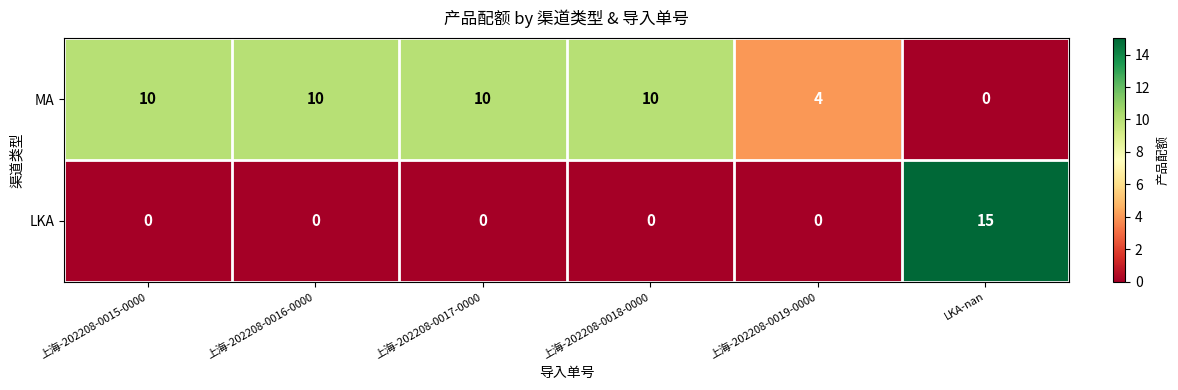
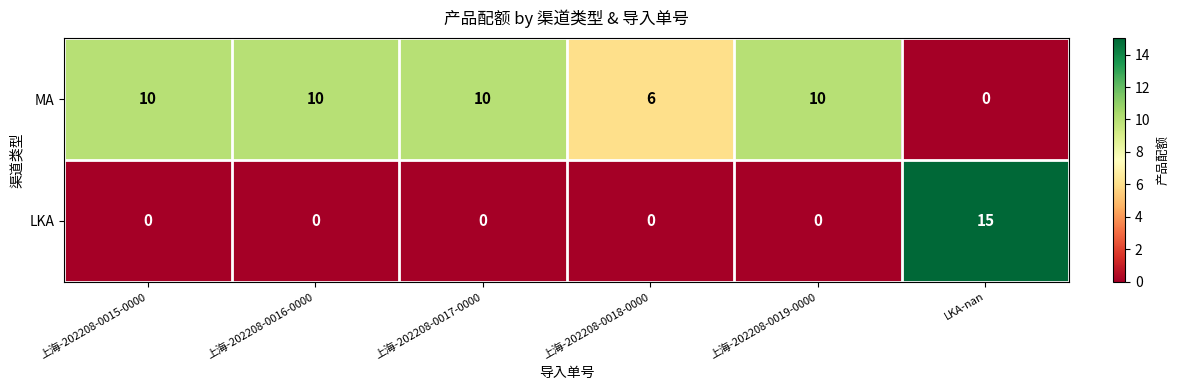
  {
    "MA": {
      "上海-202208-0015-0000": 10,
      "上海-202208-0016-0000": 10,
      "上海-202208-0017-0000": 10,
-     "上海-202208-0018-0000": 10,
-     "上海-202208-0019-0000": 4,
+     "上海-202208-0018-0000": 6,
+     "上海-202208-0019-0000": 10,
      "LKA-nan": 0
    },
    "LKA": {
      "上海-202208-0015-0000": 0,
      "上海-202208-0016-0000": 0,
      "上海-202208-0017-0000": 0,
      "上海-202208-0018-0000": 0,
      "上海-202208-0019-0000": 0,
      "LKA-nan": 15
    }
  }
